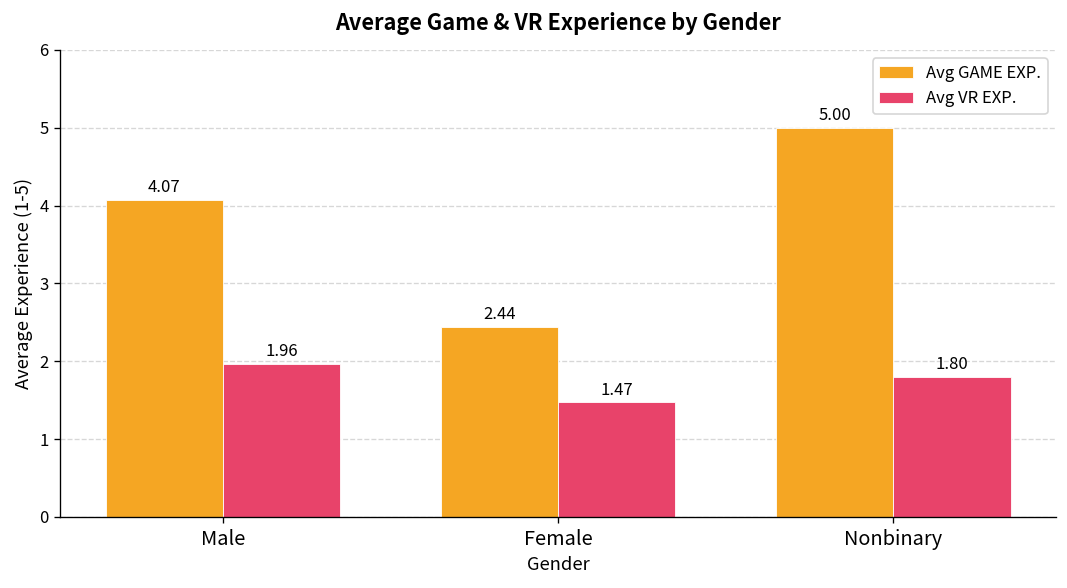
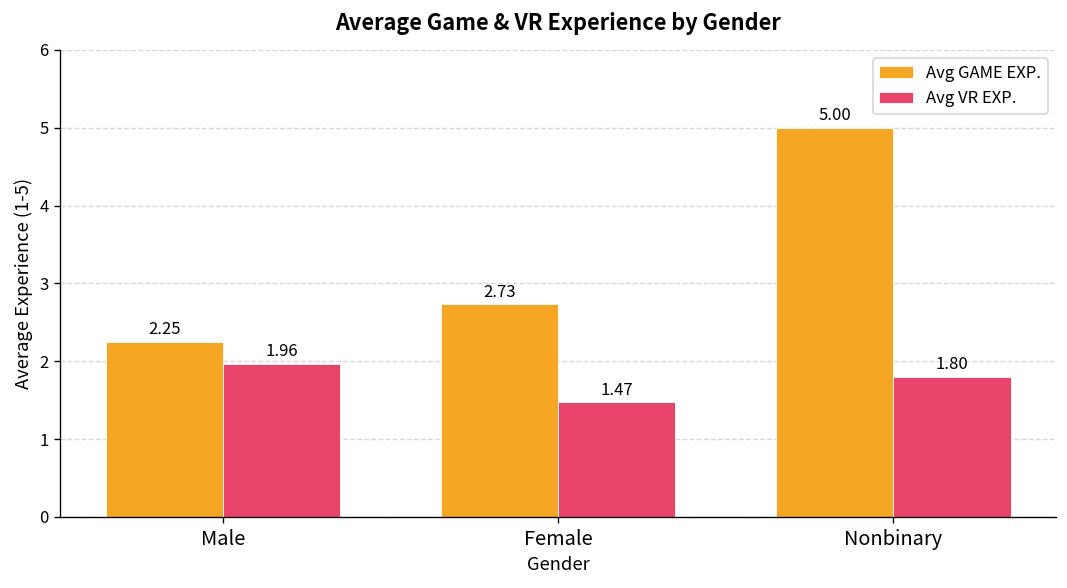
  {
    "Avg GAME EXP.": {
-     "Male": 4.07,
-     "Female": 2.44,
+     "Male": 2.25,
+     "Female": 2.73,
      "Nonbinary": 5.00
    },
    "Avg VR EXP.": {
      "Male": 1.96,
      "Female": 1.47,
      "Nonbinary": 1.80
    }
  }
